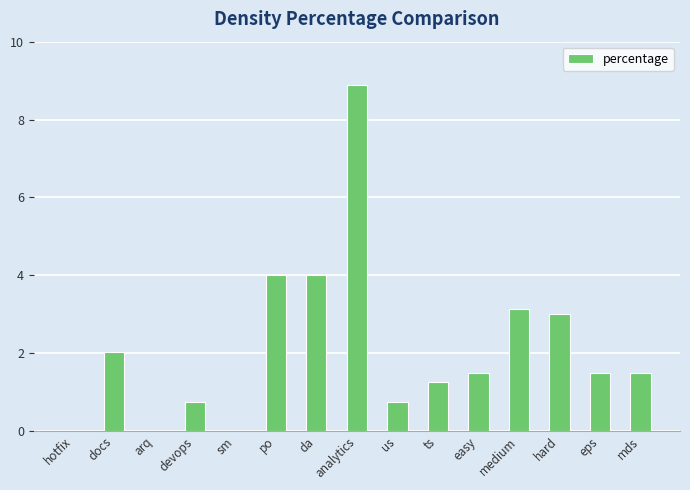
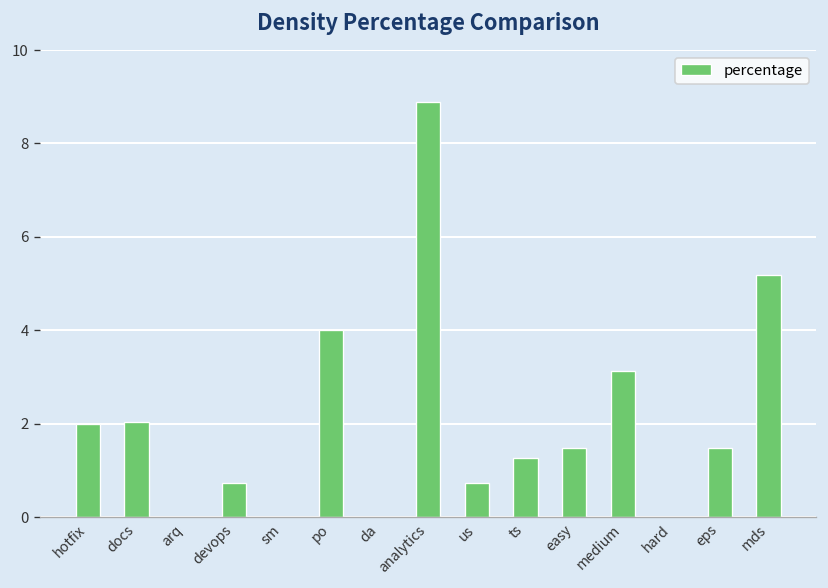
  {
-   "hotfix": 0,
+   "hotfix": 2,
    "docs": 2.0,
    "arq": 0.0,
    "devops": 0.7,
    "sm": 0.0,
    "po": 4.0,
-   "da": 4,
+   "da": 0,
    "analytics": 8.9,
    "us": 0.7,
    "ts": 1.3,
    "easy": 1.5,
    "medium": 3.1,
-   "hard": 3,
+   "hard": 0,
    "eps": 1.5,
-   "mds": 1.5
+   "mds": 5.2
  }
